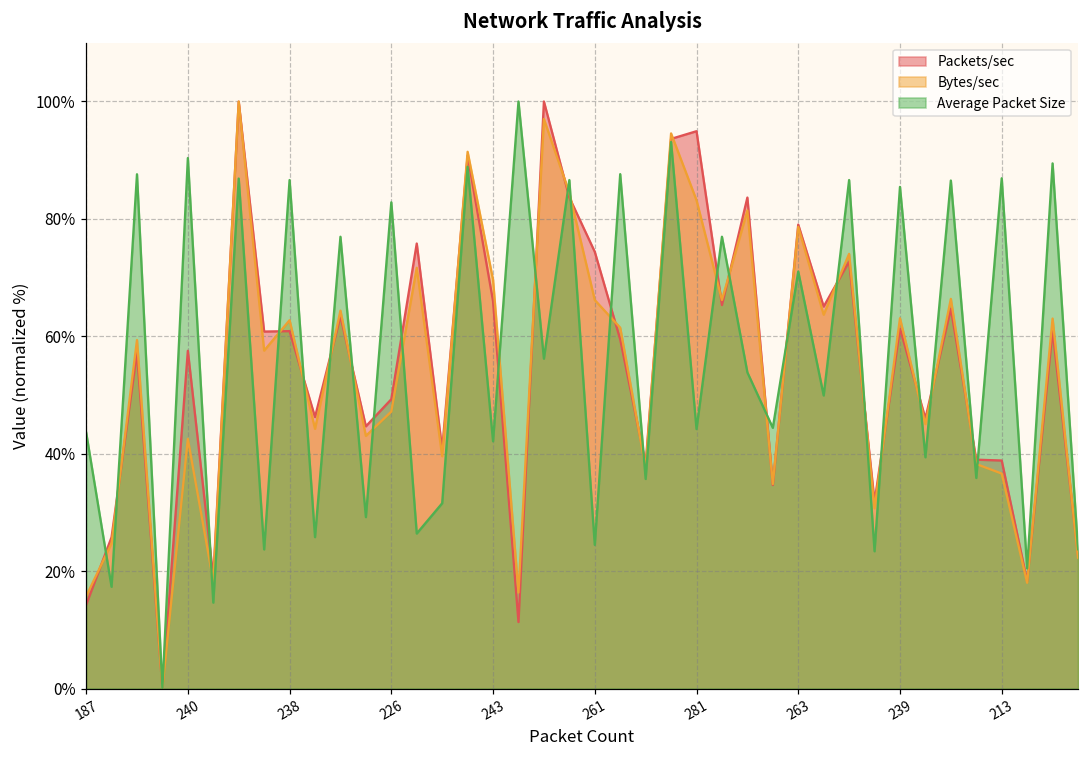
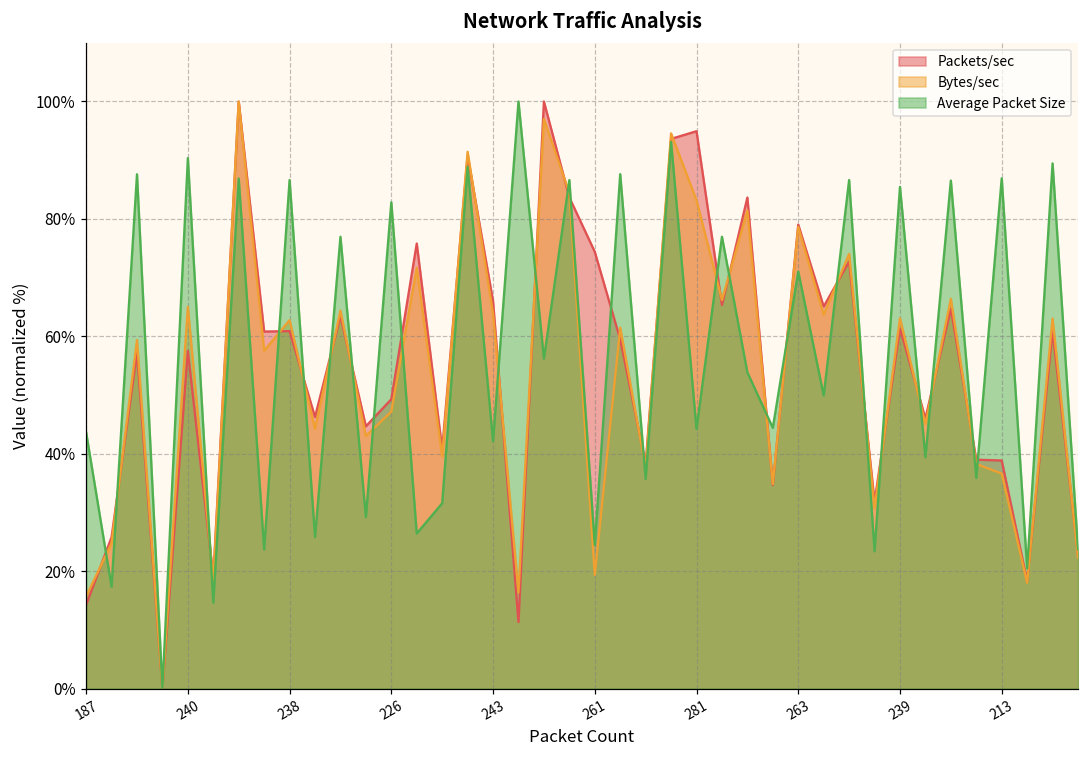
  {
    "Packets/sec": {
      "187": "14%",
      "240": "58%",
      "238": "61%",
      "226": "49%",
      "243": "66%",
      "261": "74%",
      "281": "95%",
      "239": "61%",
      "213": "39%"
    },
    "Bytes/sec": {
      "187": "16%",
-     "240": "43%",
+     "240": "65%",
      "238": "63%",
      "226": "47%",
-     "243": "70%",
-     "261": "66%",
+     "243": "64%",
+     "261": "19%",
      "281": "83%",
      "239": "63%",
      "213": "37%"
    },
    "Average Packet Size": {
      "187": "44%",
      "240": "90%",
      "238": "87%",
      "226": "83%",
      "243": "42%",
      "261": "24%",
      "281": "44%",
      "263": "71%",
      "239": "85%",
      "213": "87%"
    }
  }
